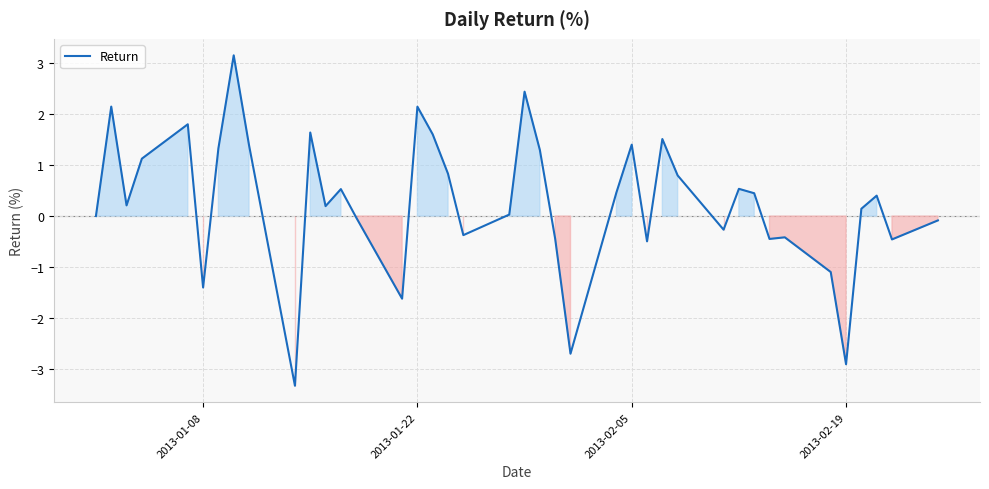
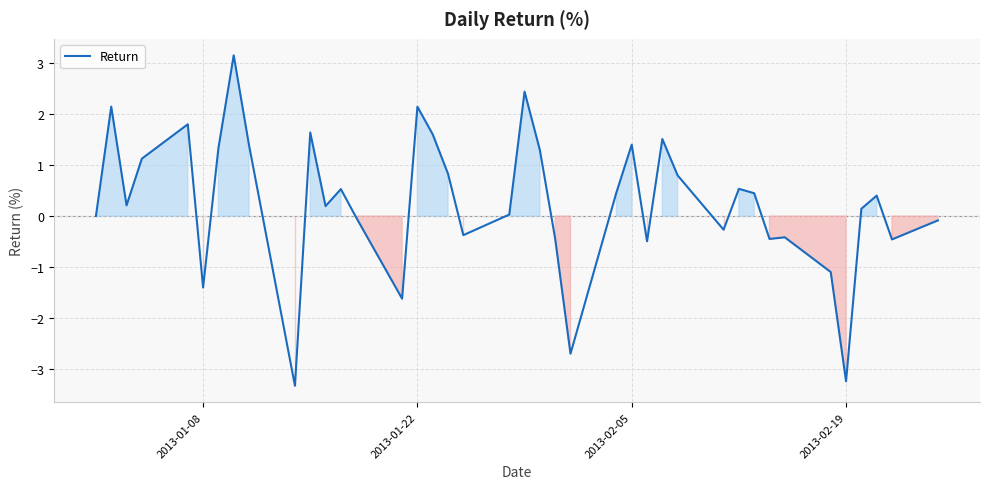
  {
    "2013-01-08": -1.4,
    "2013-01-22": 2.1,
    "2013-02-05": 1.4,
-   "2013-02-19": -2.9
+   "2013-02-19": -3.2
  }
